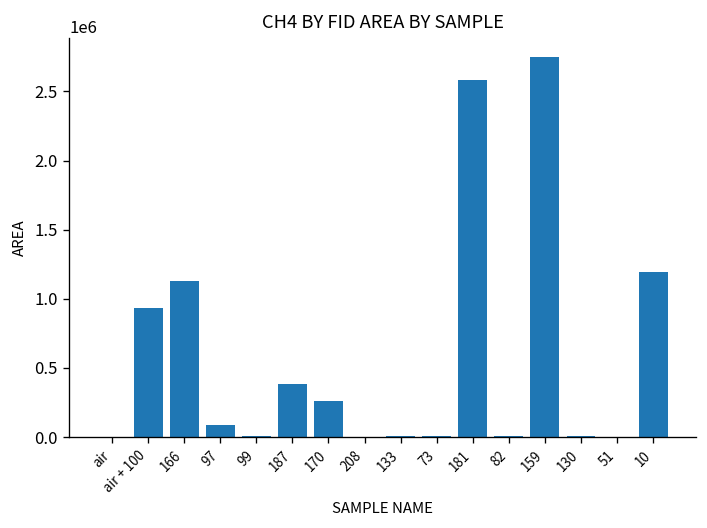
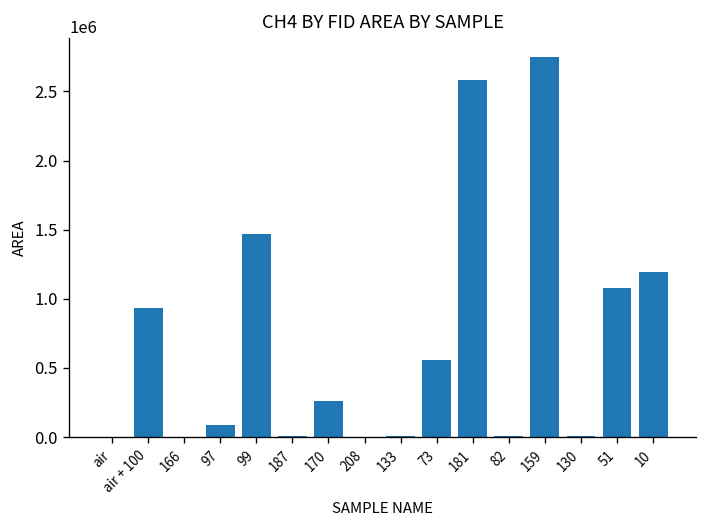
  {
    "air + 100": 940000,
-   "166": 1130000,
+   "166": 0,
    "97": 90000,
-   "99": 10000,
-   "187": 390000,
+   "99": 1470000,
+   "187": 10000,
    "170": 260000,
-   "73": 10000,
+   "73": 560000,
    "181": 2580000,
    "159": 2750000,
-   "51": 0,
+   "51": 1080000,
    "10": 1190000
  }
